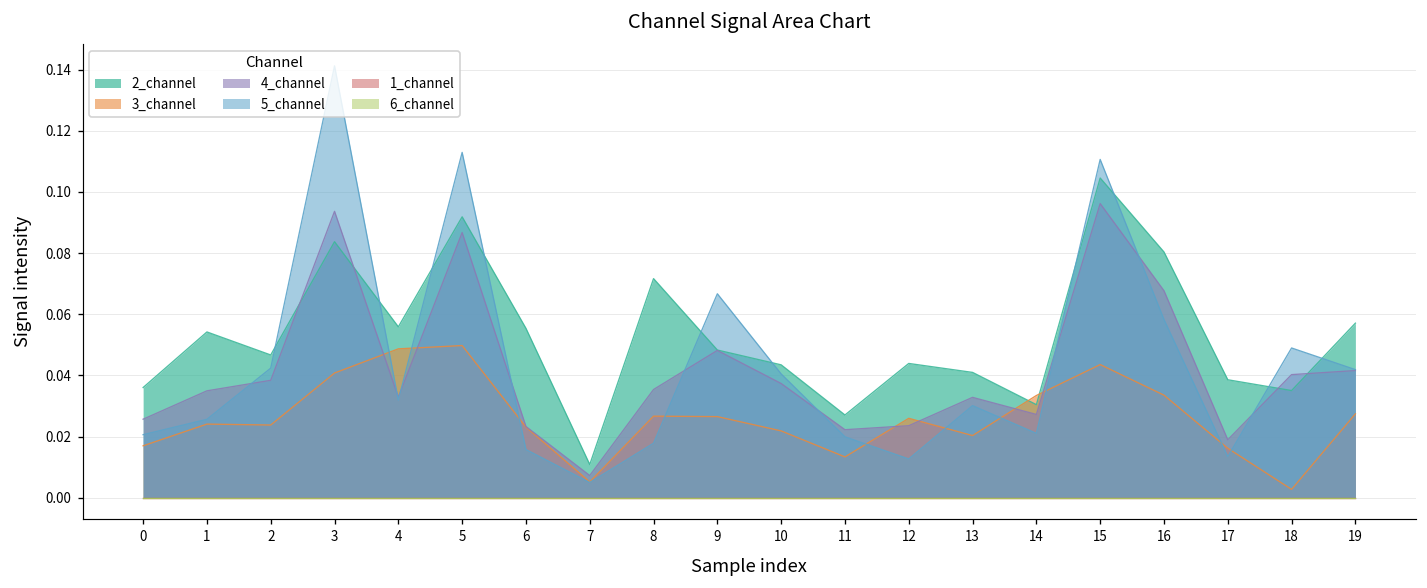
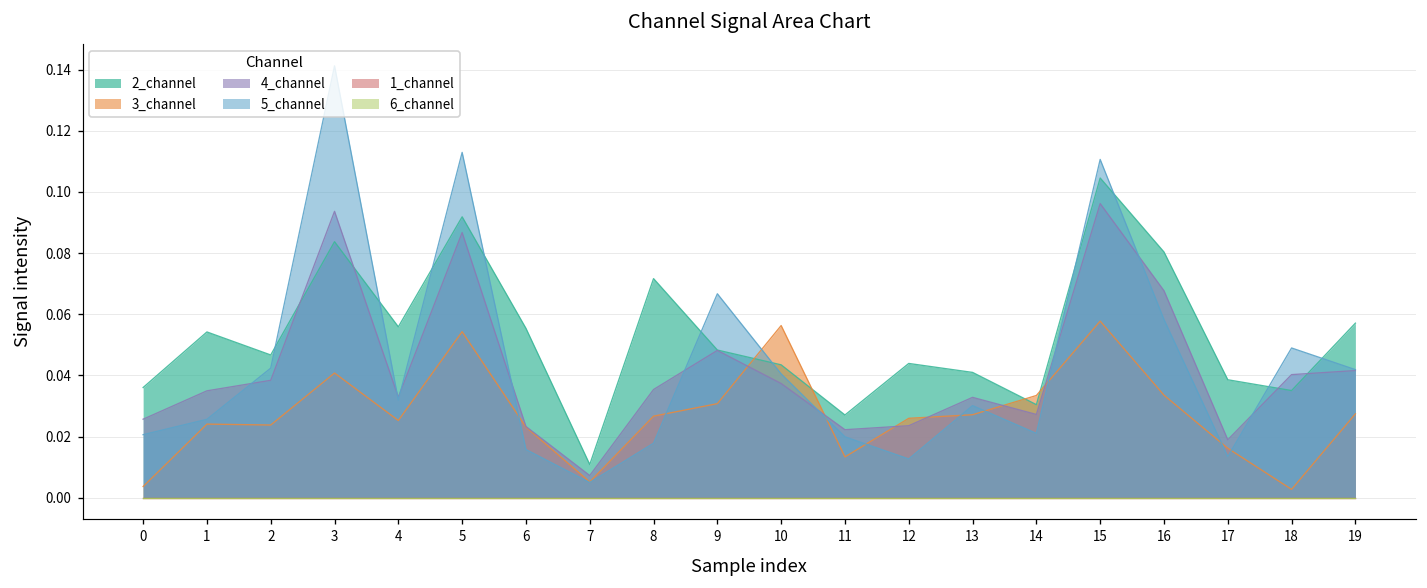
  {
    "3_channel": {
-     "0": 0.017,
+     "0": 0.004,
      "1": 0.024,
      "2": 0.024,
      "3": 0.041,
-     "4": 0.049,
-     "5": 0.050,
+     "4": 0.025,
+     "5": 0.054,
      "8": 0.027,
-     "9": 0.027,
-     "10": 0.022,
+     "9": 0.031,
+     "10": 0.056,
      "11": 0.013,
      "12": 0.026,
-     "13": 0.020,
+     "13": 0.027,
      "14": 0.033,
-     "15": 0.044,
+     "15": 0.058,
      "16": 0.034,
      "17": 0.016,
      "18": 0.003,
      "19": 0.027
    },
    "6_channel": {
      "0": 0.000,
      "1": 0.000,
      "2": 0.000,
      "3": 0.000,
      "4": 0.000,
      "5": 0.000,
      "6": 0.000,
      "7": 0.000,
      "8": 0.000,
      "9": 0.000,
      "10": 0.000,
      "11": 0.000,
      "12": 0.000,
      "13": 0.000,
      "14": 0.000,
      "15": 0.000,
      "16": 0.000,
      "17": 0.000,
      "18": 0.000,
      "19": 0.000
    }
  }
